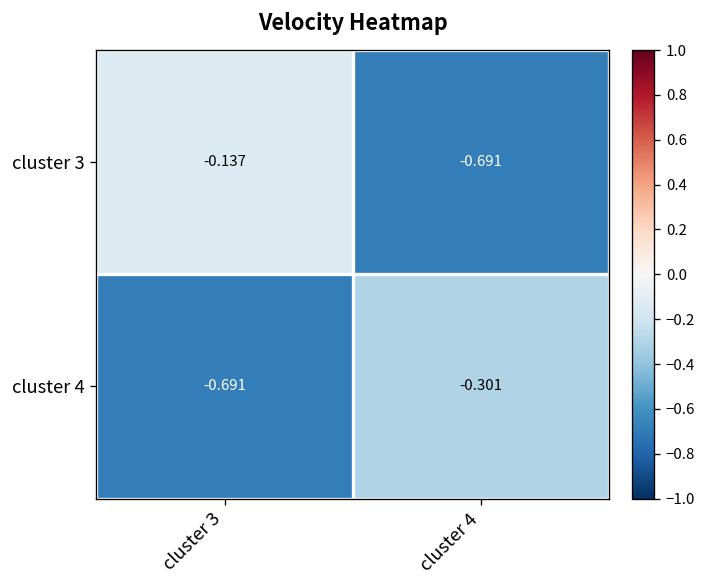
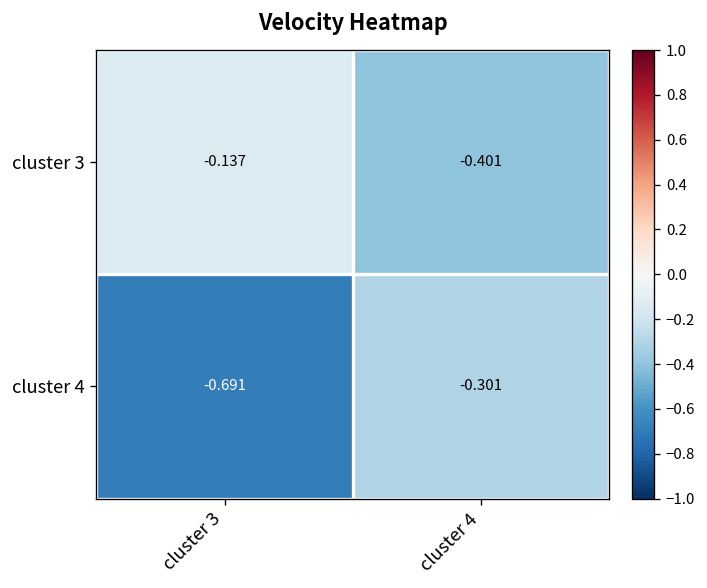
  {
    "cluster 3": {
      "cluster 3": -0.137,
-     "cluster 4": -0.691
+     "cluster 4": -0.401
    },
    "cluster 4": {
      "cluster 3": -0.691,
      "cluster 4": -0.301
    }
  }
